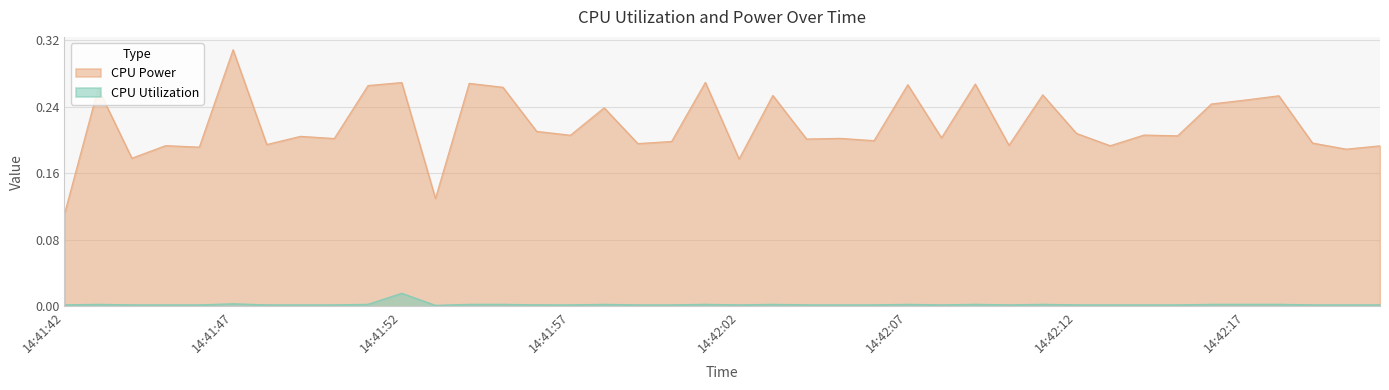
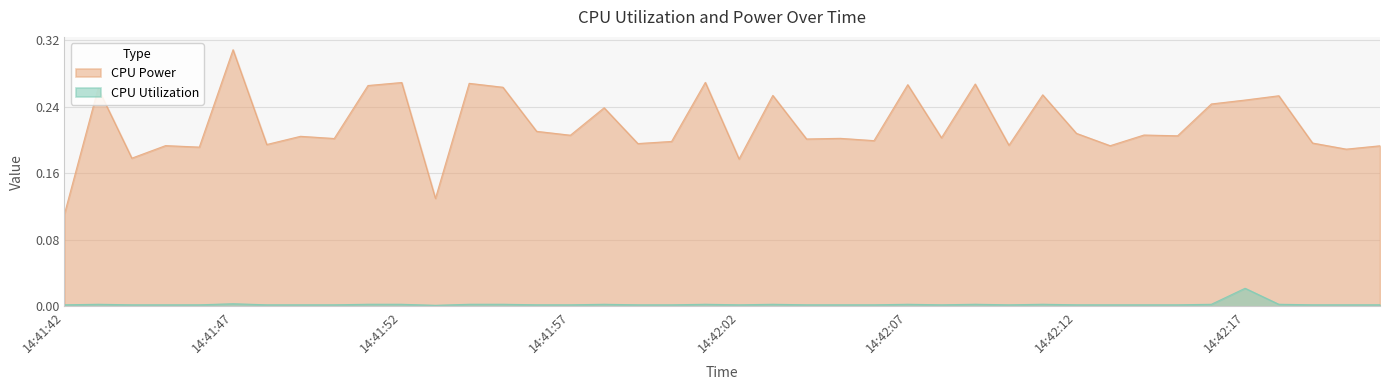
  {
    "CPU Power": {
      "14:41:42": 0.11,
      "14:41:47": 0.31,
      "14:41:52": 0.27,
      "14:41:57": 0.21,
      "14:42:02": 0.18,
      "14:42:07": 0.27,
      "14:42:12": 0.21,
      "14:42:17": 0.25
    },
    "CPU Utilization": {
      "14:41:42": 0.00,
      "14:41:47": 0.00,
-     "14:41:52": 0.02,
+     "14:41:52": 0.00,
      "14:41:57": 0.00,
      "14:42:02": 0.00,
      "14:42:07": 0.00,
      "14:42:12": 0.00,
-     "14:42:17": 0.00
+     "14:42:17": 0.02
    }
  }
